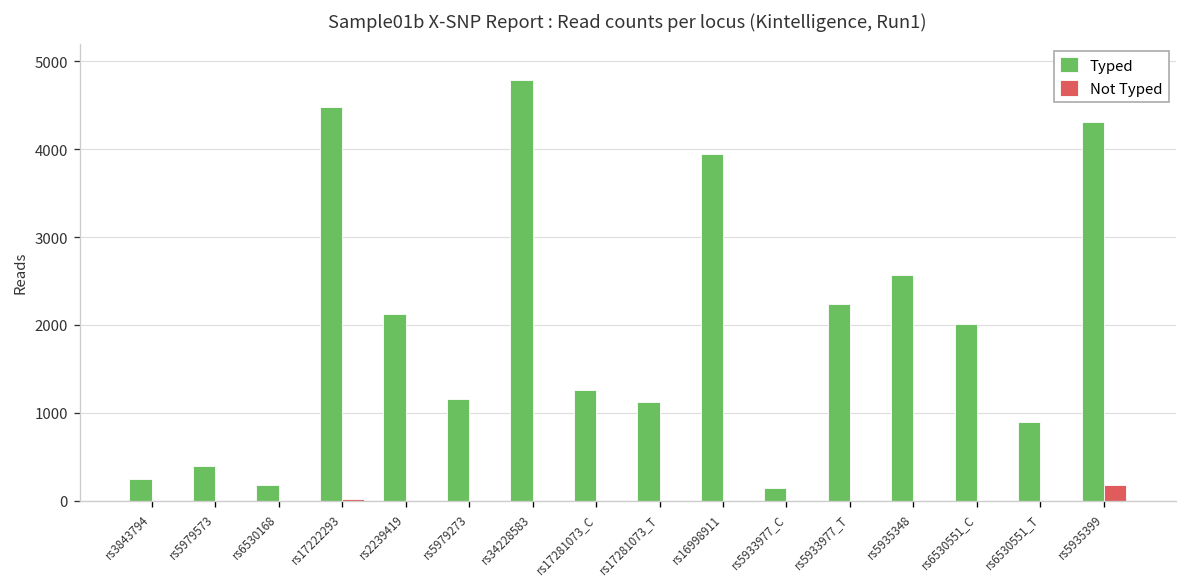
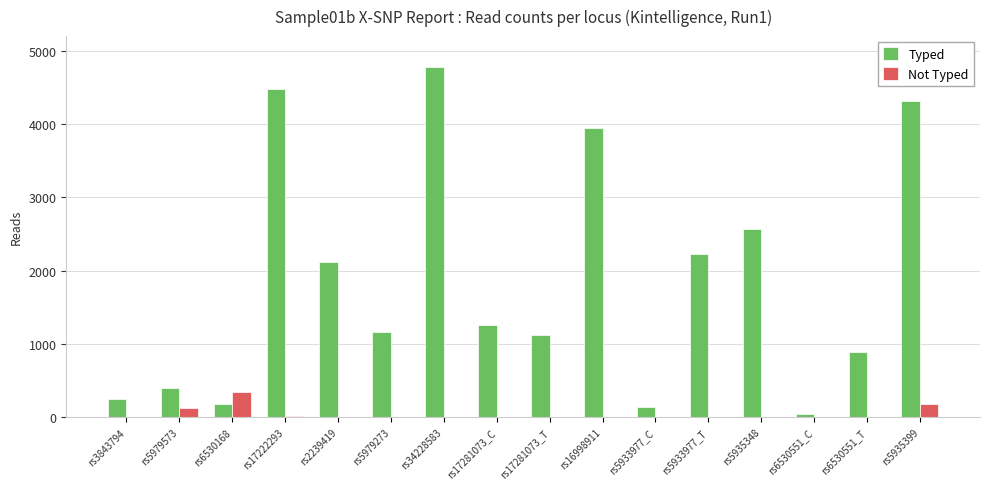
  {
    "Typed": {
      "rs3843794": 300,
      "rs5979573": 400,
      "rs6530168": 200,
      "rs17222293": 4500,
      "rs2239419": 2100,
      "rs5979273": 1200,
      "rs34228583": 4800,
      "rs17281073_C": 1300,
      "rs17281073_T": 1100,
      "rs16998911": 3900,
      "rs5933977_C": 100,
      "rs5933977_T": 2200,
      "rs5935348": 2600,
-     "rs6530551_C": 2000,
+     "rs6530551_C": 0,
      "rs6530551_T": 900,
      "rs5935399": 4300
    },
    "Not Typed": {
      "rs3843794": 0,
-     "rs5979573": 0,
-     "rs6530168": 0,
+     "rs5979573": 100,
+     "rs6530168": 300,
      "rs2239419": 0,
      "rs5979273": 0,
      "rs34228583": 0,
      "rs17281073_C": 0,
      "rs17281073_T": 0,
      "rs16998911": 0,
      "rs5933977_C": 0,
      "rs5933977_T": 0,
      "rs5935348": 0,
      "rs6530551_C": 0,
      "rs6530551_T": 0,
      "rs5935399": 200
    }
  }
